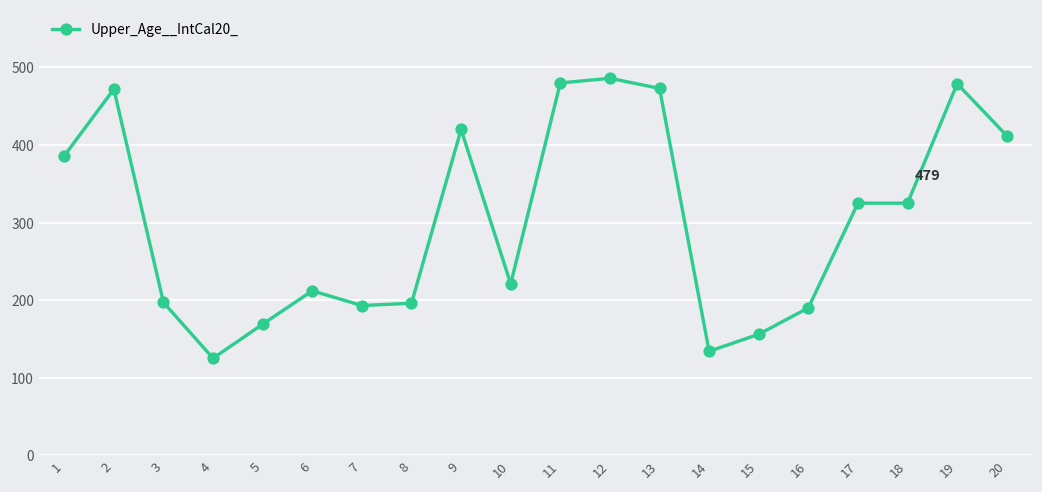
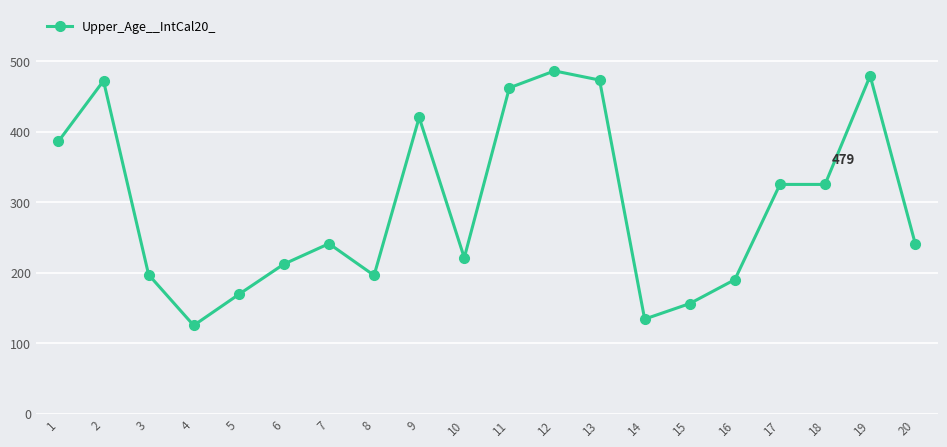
  {
    "1": 390,
    "2": 470,
    "3": 200,
    "4": 130,
    "5": 170,
    "6": 210,
-   "7": 190,
+   "7": 240,
    "8": 200,
    "9": 420,
    "10": 220,
-   "11": 480,
+   "11": 460,
    "12": 490,
    "13": 470,
    "14": 130,
    "15": 160,
    "16": 190,
    "17": 330,
    "19": 480,
-   "20": 410
+   "20": 240
  }
